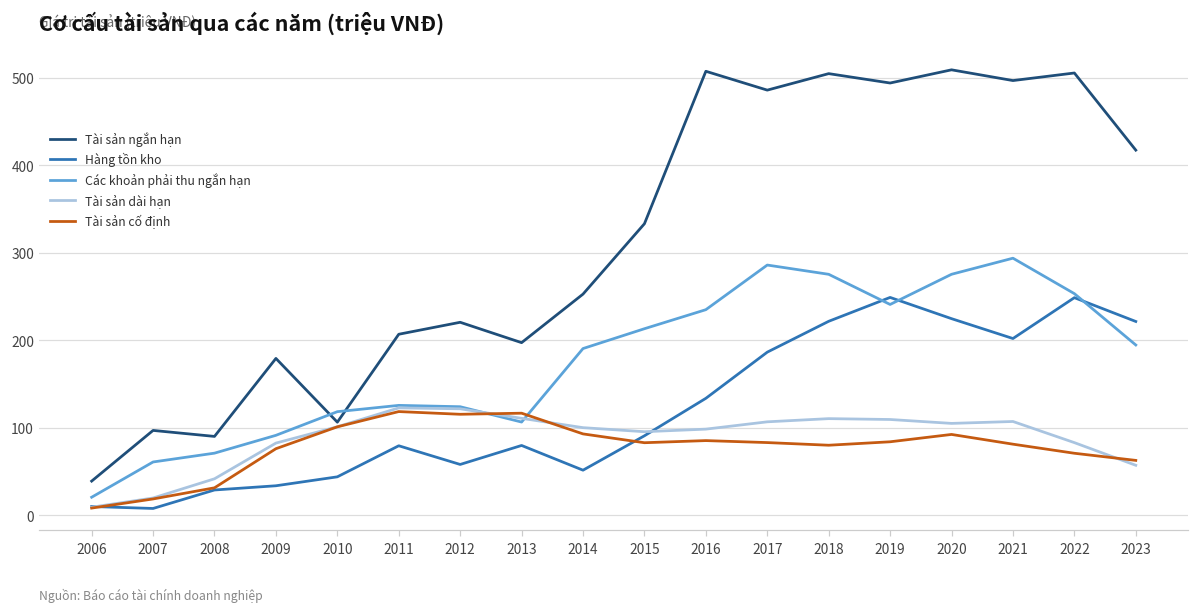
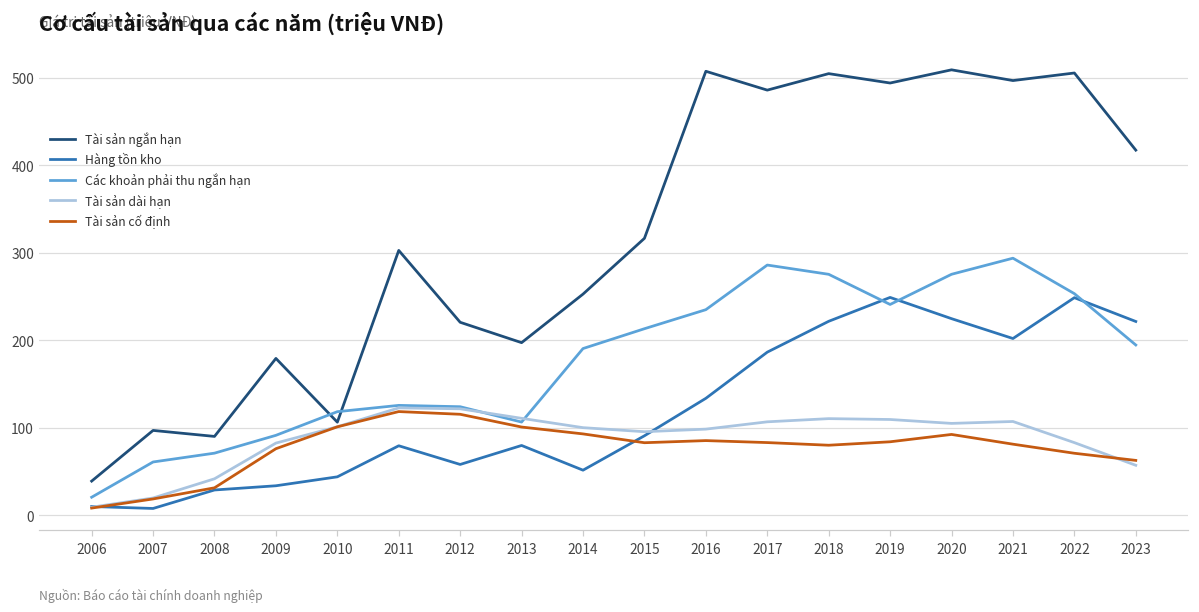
  {
    "Tài sản ngắn hạn": {
      "2006": 40,
      "2007": 100,
      "2008": 90,
      "2009": 180,
      "2010": 110,
-     "2011": 210,
+     "2011": 300,
      "2012": 220,
      "2013": 200,
      "2014": 250,
-     "2015": 330,
+     "2015": 320,
      "2016": 510,
      "2017": 490,
      "2018": 500,
      "2019": 490,
      "2020": 510,
      "2021": 500,
      "2022": 510,
      "2023": 420
    },
    "Hàng tồn kho": {
      "2007": 10,
      "2009": 30,
      "2010": 40,
      "2011": 80,
      "2012": 60,
      "2013": 80,
      "2014": 50,
      "2015": 90,
      "2016": 130,
      "2017": 190,
      "2018": 220,
      "2019": 250,
      "2020": 220,
      "2021": 200,
      "2022": 250,
      "2023": 220
    },
    "Các khoản phải thu ngắn hạn": {
      "2006": 20,
      "2007": 60,
      "2008": 70,
      "2009": 90,
      "2010": 120,
      "2013": 110,
      "2014": 190,
      "2015": 210,
      "2016": 230,
      "2017": 290,
      "2018": 280,
      "2019": 240,
      "2020": 280,
      "2021": 290,
      "2022": 250,
      "2023": 190
    },
    "Tài sản dài hạn": {
      "2008": 40,
      "2009": 80,
      "2013": 110,
      "2014": 100,
      "2015": 100,
      "2016": 100,
      "2017": 110,
      "2018": 110,
      "2019": 110,
      "2020": 100,
      "2021": 110,
      "2022": 80,
      "2023": 60
    },
    "Tài sản cố định": {
      "2009": 80,
      "2011": 120,
      "2012": 120,
-     "2013": 120,
+     "2013": 100,
      "2014": 90,
      "2015": 80,
      "2016": 90,
      "2017": 80,
      "2018": 80,
      "2019": 80,
      "2020": 90,
      "2021": 80,
      "2022": 70,
      "2023": 60
    }
  }
